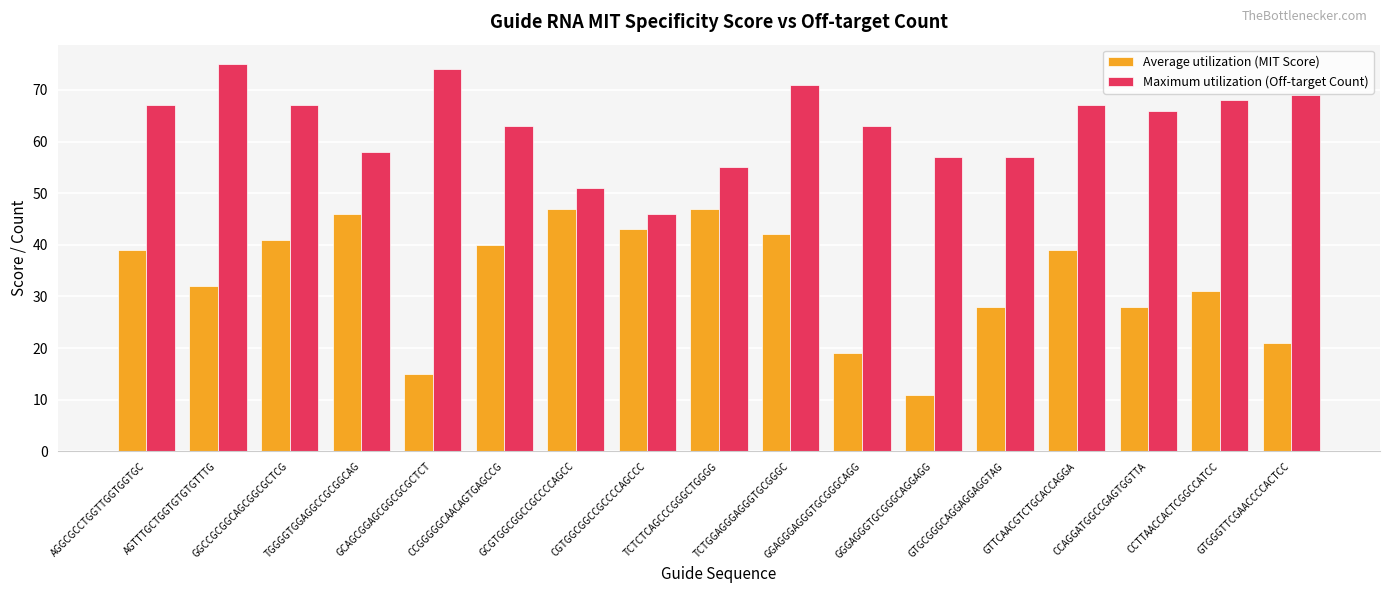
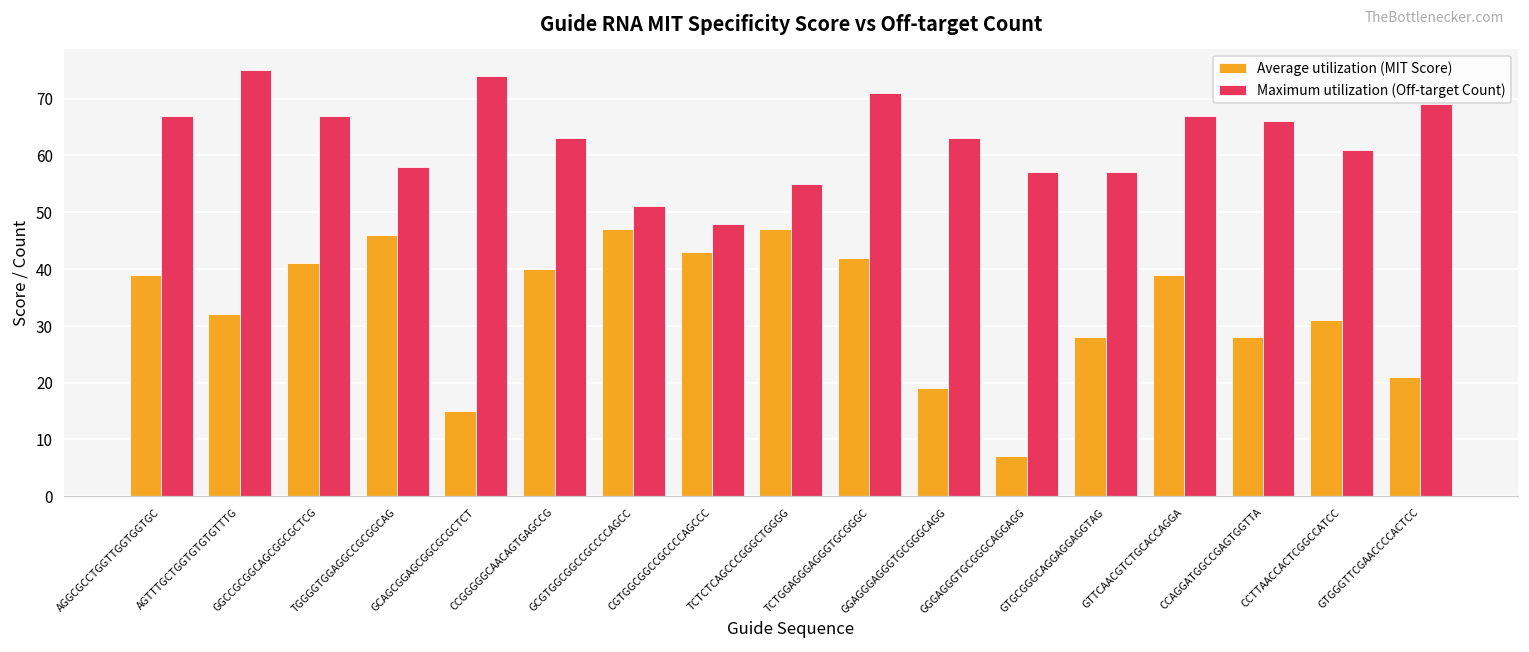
  {
    "Average utilization (MIT Score)": {
      "AGGCGCCTGGTTGGTGGTGC": 39,
      "AGTTTGCTGGTGTGTGTTTG": 32,
      "GGCCGCGGCAGCGGCGCTCG": 41,
      "TGGGGTGGAGGCCGCGGCAG": 46,
      "GCAGCGGAGCGGCGCGCTCT": 15,
      "CCGGGGGCAACAGTGAGCCG": 40,
      "GCGTGGCGGCCGCCCCAGCC": 47,
      "CGTGGCGGCCGCCCCAGCCC": 43,
      "TCTCTCAGCCCGGGCTGGGG": 47,
      "TCTGGAGGGAGGGTGCGGGC": 42,
      "GGAGGGAGGGTGCGGGCAGG": 19,
-     "GGGAGGGTGCGGGCAGGAGG": 11,
+     "GGGAGGGTGCGGGCAGGAGG": 7,
      "GTGCGGGCAGGAGGAGGTAG": 28,
      "GTTCAACGTCTGCACCAGGA": 39,
      "CCAGGATGGCCGAGTGGTTA": 28,
      "CCTTAACCACTCGGCCATCC": 31,
      "GTGGGTTCGAACCCCACTCC": 21
    },
    "Maximum utilization (Off-target Count)": {
      "AGGCGCCTGGTTGGTGGTGC": 67,
      "AGTTTGCTGGTGTGTGTTTG": 75,
      "GGCCGCGGCAGCGGCGCTCG": 67,
      "TGGGGTGGAGGCCGCGGCAG": 58,
      "GCAGCGGAGCGGCGCGCTCT": 74,
      "CCGGGGGCAACAGTGAGCCG": 63,
      "GCGTGGCGGCCGCCCCAGCC": 51,
-     "CGTGGCGGCCGCCCCAGCCC": 46,
+     "CGTGGCGGCCGCCCCAGCCC": 48,
      "TCTCTCAGCCCGGGCTGGGG": 55,
      "TCTGGAGGGAGGGTGCGGGC": 71,
      "GGAGGGAGGGTGCGGGCAGG": 63,
      "GGGAGGGTGCGGGCAGGAGG": 57,
      "GTGCGGGCAGGAGGAGGTAG": 57,
      "GTTCAACGTCTGCACCAGGA": 67,
      "CCAGGATGGCCGAGTGGTTA": 66,
-     "CCTTAACCACTCGGCCATCC": 68,
+     "CCTTAACCACTCGGCCATCC": 61,
      "GTGGGTTCGAACCCCACTCC": 69
    }
  }
